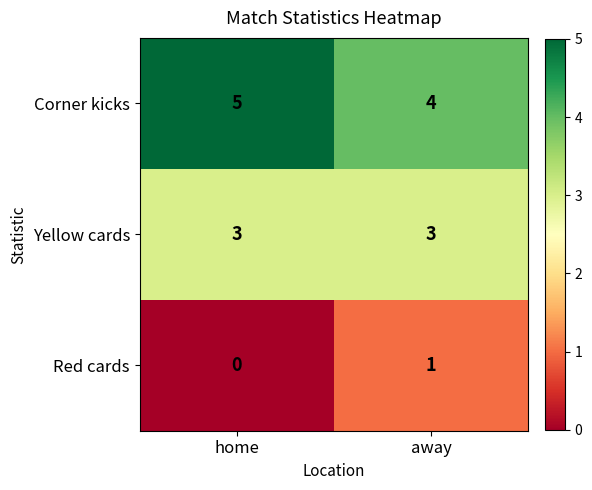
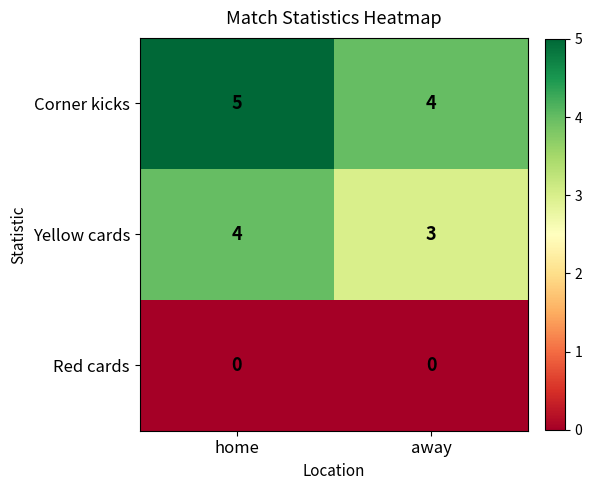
  {
    "Corner kicks": {
      "home": 5,
      "away": 4
    },
    "Yellow cards": {
-     "home": 3,
+     "home": 4,
      "away": 3
    },
    "Red cards": {
      "home": 0,
-     "away": 1
+     "away": 0
    }
  }
